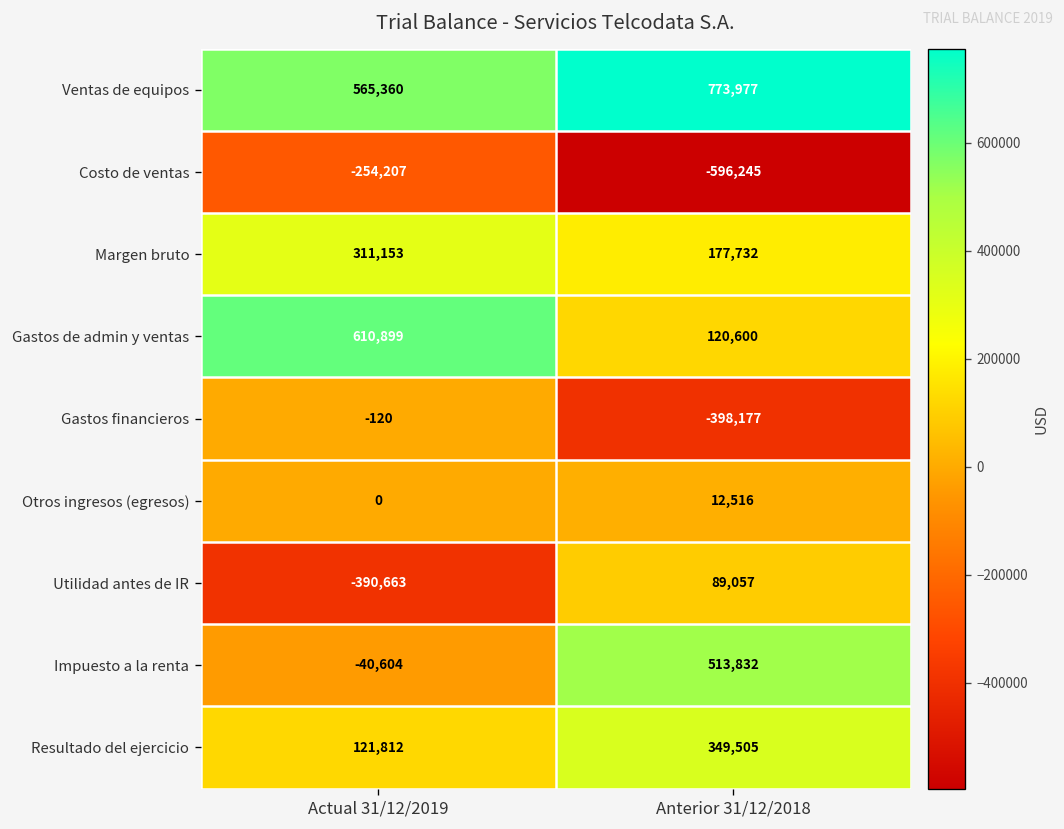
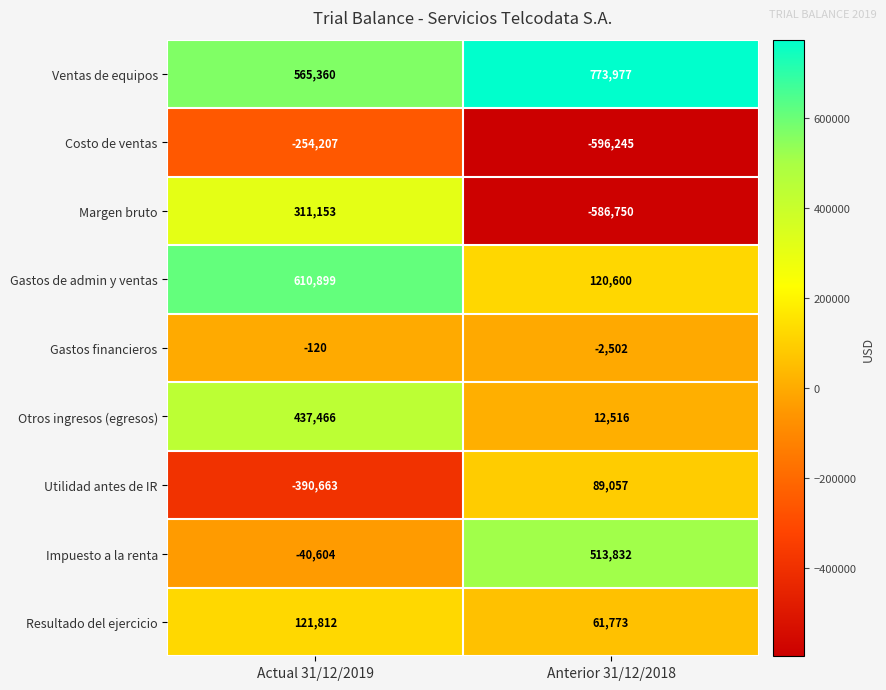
  {
    "Ventas de equipos": {
      "Actual 31/12/2019": "565,360",
      "Anterior 31/12/2018": "773,977"
    },
    "Costo de ventas": {
      "Actual 31/12/2019": "-254,207",
      "Anterior 31/12/2018": "-596,245"
    },
    "Margen bruto": {
      "Actual 31/12/2019": "311,153",
-     "Anterior 31/12/2018": "177,732"
+     "Anterior 31/12/2018": "-586,750"
    },
    "Gastos de admin y ventas": {
      "Actual 31/12/2019": "610,899",
      "Anterior 31/12/2018": "120,600"
    },
    "Gastos financieros": {
      "Actual 31/12/2019": "-120",
-     "Anterior 31/12/2018": "-398,177"
+     "Anterior 31/12/2018": "-2,502"
    },
    "Otros ingresos (egresos)": {
-     "Actual 31/12/2019": "0",
+     "Actual 31/12/2019": "437,466",
      "Anterior 31/12/2018": "12,516"
    },
    "Utilidad antes de IR": {
      "Actual 31/12/2019": "-390,663",
      "Anterior 31/12/2018": "89,057"
    },
    "Impuesto a la renta": {
      "Actual 31/12/2019": "-40,604",
      "Anterior 31/12/2018": "513,832"
    },
    "Resultado del ejercicio": {
      "Actual 31/12/2019": "121,812",
-     "Anterior 31/12/2018": "349,505"
+     "Anterior 31/12/2018": "61,773"
    }
  }
